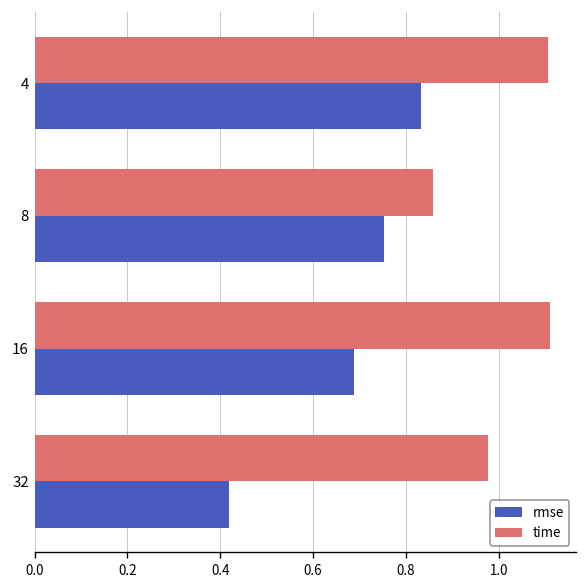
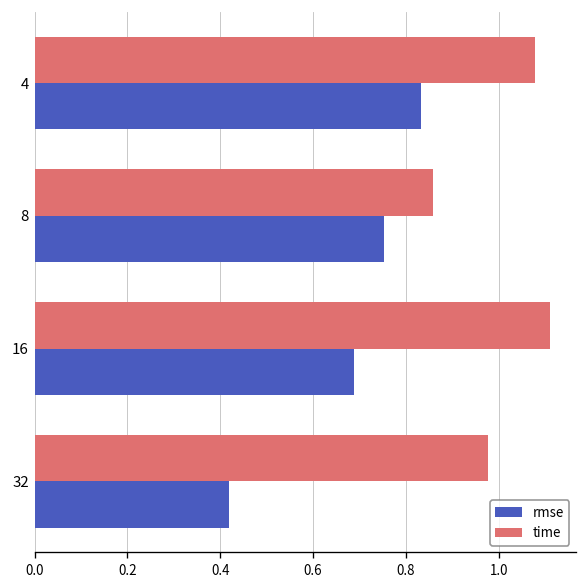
  {
    "rmse": {
      "4": 0.83,
      "8": 0.75,
      "16": 0.69,
      "32": 0.42
    },
    "time": {
-     "4": 1.11,
+     "4": 1.08,
      "8": 0.86,
      "16": 1.11,
      "32": 0.98
    }
  }
